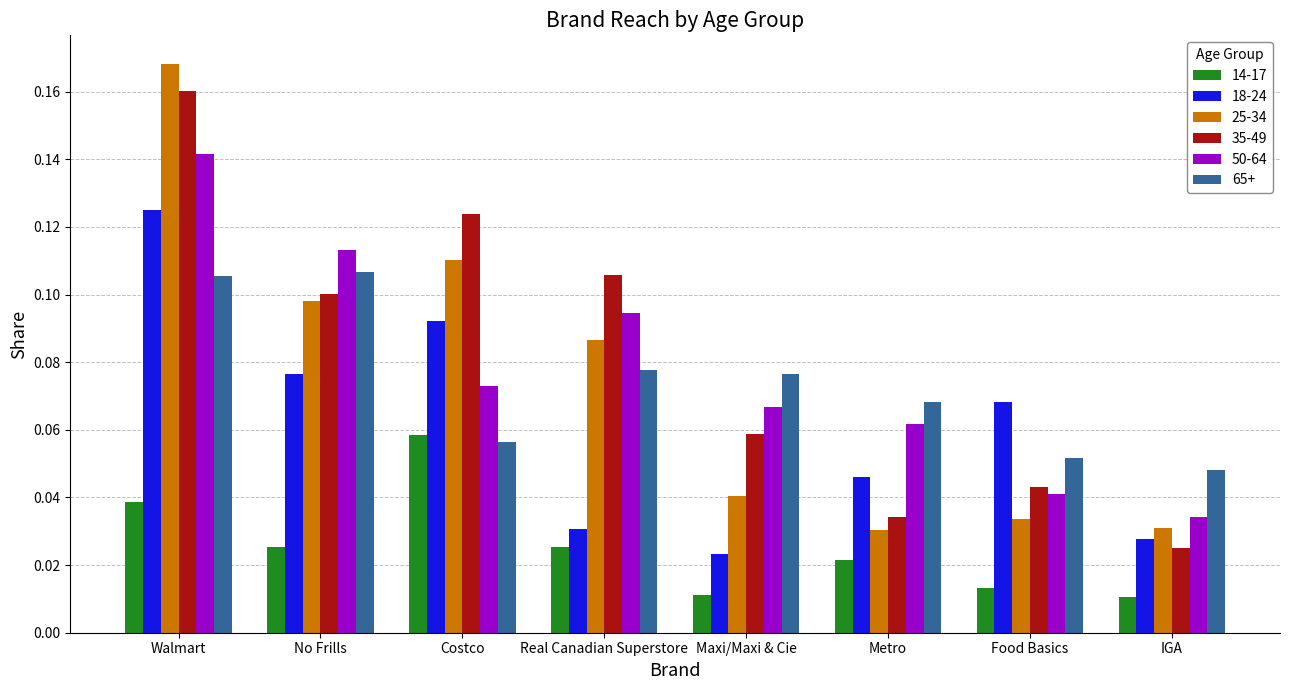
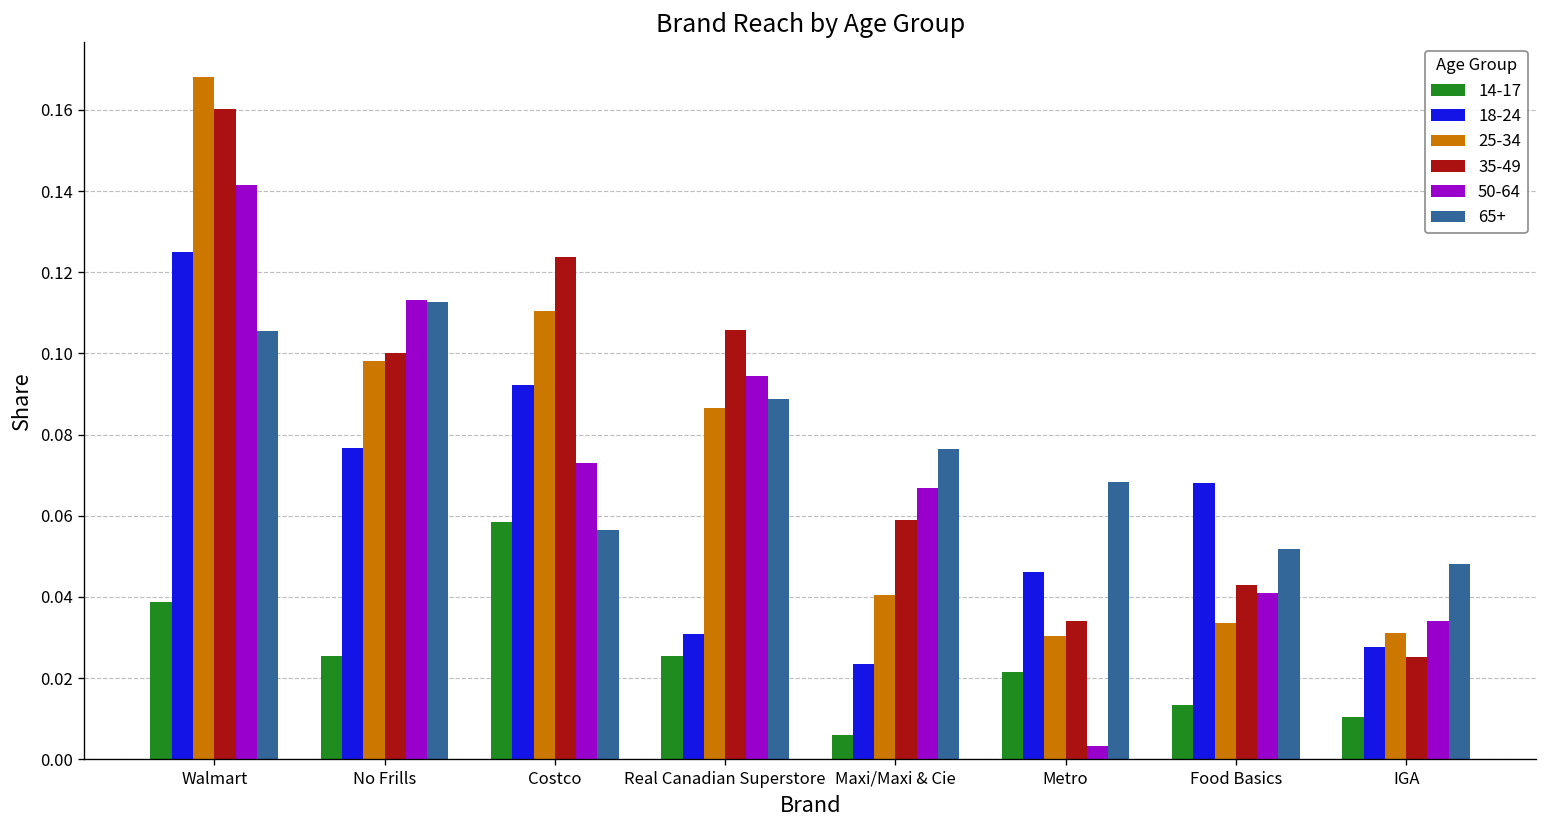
  {
    "14-17": {
      "Walmart": 0.039,
      "No Frills": 0.025,
      "Costco": 0.058,
      "Real Canadian Superstore": 0.025,
-     "Maxi/Maxi & Cie": 0.011,
+     "Maxi/Maxi & Cie": 0.006,
      "Metro": 0.021,
      "Food Basics": 0.013,
      "IGA": 0.010
    },
    "18-24": {
      "Walmart": 0.125,
      "No Frills": 0.077,
      "Costco": 0.092,
      "Real Canadian Superstore": 0.031,
      "Maxi/Maxi & Cie": 0.023,
      "Metro": 0.046,
      "Food Basics": 0.068,
      "IGA": 0.028
    },
    "25-34": {
      "Walmart": 0.168,
      "No Frills": 0.098,
      "Costco": 0.110,
      "Real Canadian Superstore": 0.087,
      "Maxi/Maxi & Cie": 0.041,
      "Metro": 0.030,
      "Food Basics": 0.033,
      "IGA": 0.031
    },
    "35-49": {
      "Walmart": 0.160,
      "No Frills": 0.100,
      "Costco": 0.124,
      "Real Canadian Superstore": 0.106,
      "Maxi/Maxi & Cie": 0.059,
      "Metro": 0.034,
      "Food Basics": 0.043,
      "IGA": 0.025
    },
    "50-64": {
      "Walmart": 0.142,
      "No Frills": 0.113,
      "Costco": 0.073,
      "Real Canadian Superstore": 0.095,
      "Maxi/Maxi & Cie": 0.067,
-     "Metro": 0.062,
+     "Metro": 0.003,
      "Food Basics": 0.041,
      "IGA": 0.034
    },
    "65+": {
      "Walmart": 0.105,
-     "No Frills": 0.107,
+     "No Frills": 0.113,
      "Costco": 0.056,
-     "Real Canadian Superstore": 0.078,
+     "Real Canadian Superstore": 0.089,
      "Maxi/Maxi & Cie": 0.077,
      "Metro": 0.068,
      "Food Basics": 0.052,
      "IGA": 0.048
    }
  }
